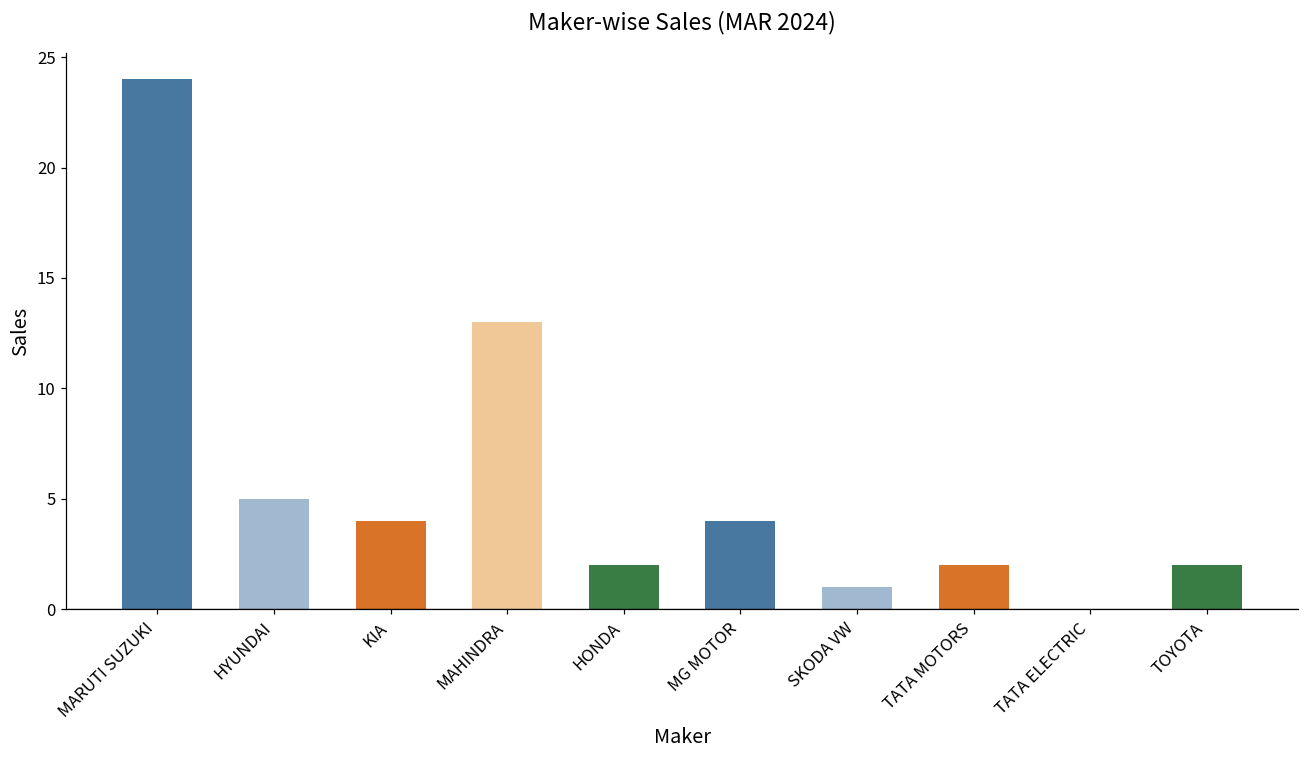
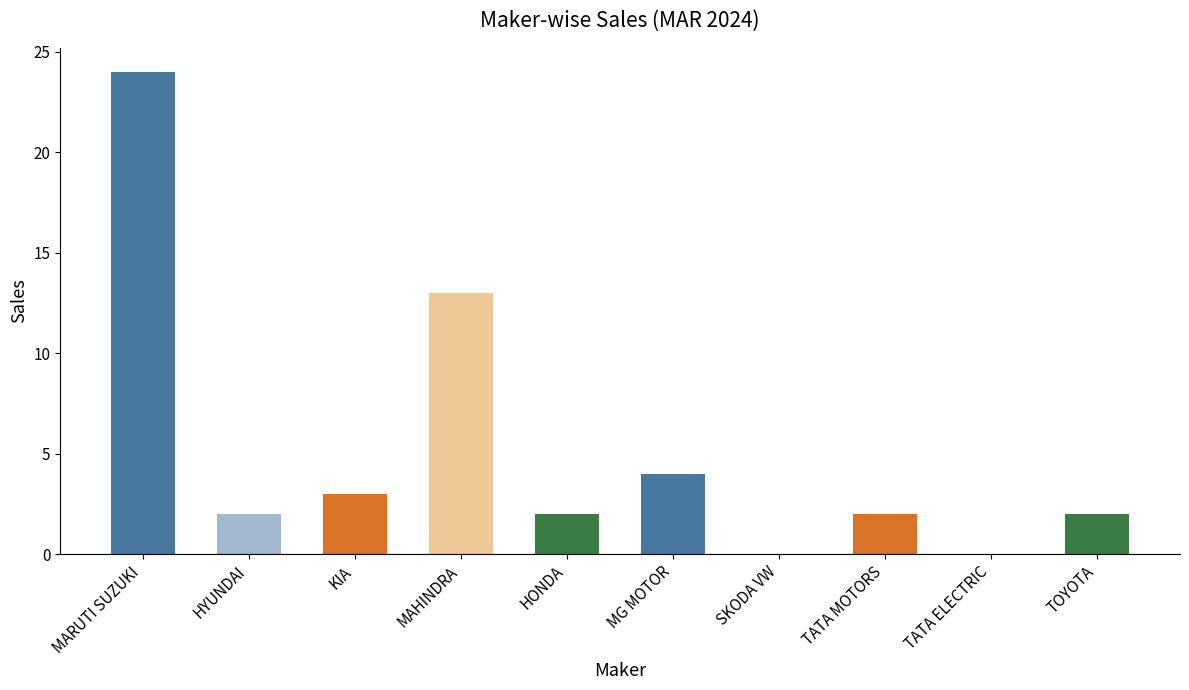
  {
    "MARUTI SUZUKI": 24,
-   "HYUNDAI": 5,
-   "KIA": 4,
+   "HYUNDAI": 2,
+   "KIA": 3,
    "MAHINDRA": 13,
    "HONDA": 2,
    "MG MOTOR": 4,
-   "SKODA VW": 1,
+   "SKODA VW": 0,
    "TATA MOTORS": 2,
    "TATA ELECTRIC": 0,
    "TOYOTA": 2
  }
